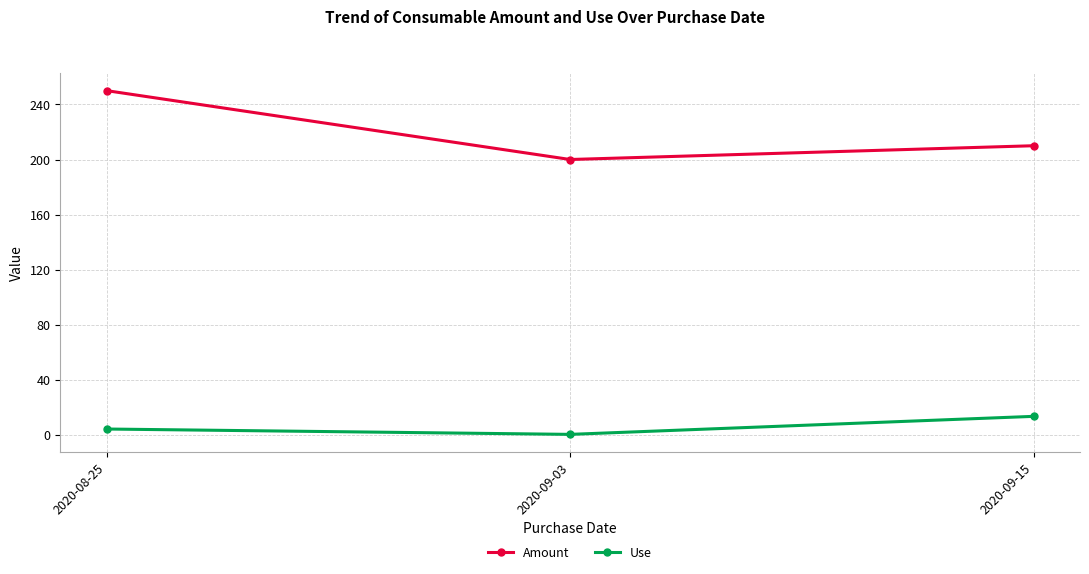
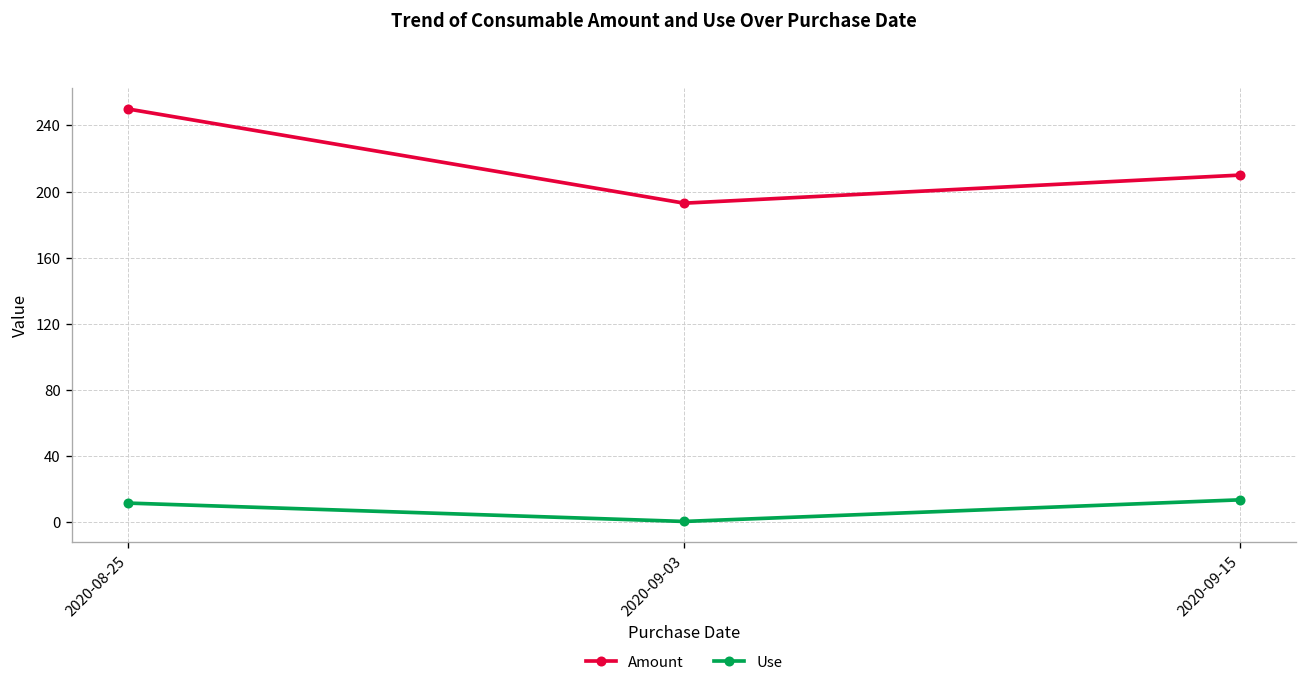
  {
    "Amount": {
      "2020-08-25": 250,
-     "2020-09-03": 200,
+     "2020-09-03": 193,
      "2020-09-15": 210
    },
    "Use": {
-     "2020-08-25": 4,
+     "2020-08-25": 12,
      "2020-09-03": 0,
      "2020-09-15": 14
    }
  }
